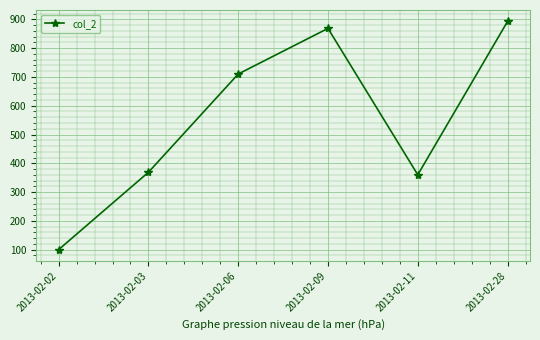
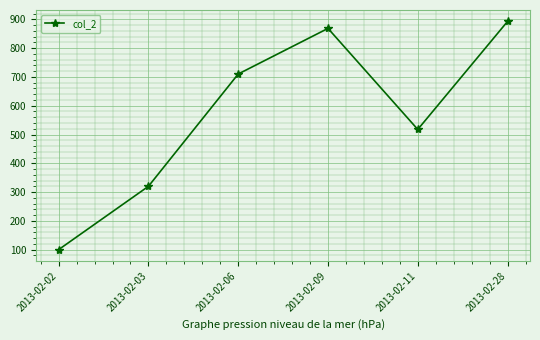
  {
    "2013-02-02": 100,
-   "2013-02-03": 370,
+   "2013-02-03": 320,
    "2013-02-06": 710,
    "2013-02-09": 870,
-   "2013-02-11": 360,
+   "2013-02-11": 520,
    "2013-02-28": 890
  }
